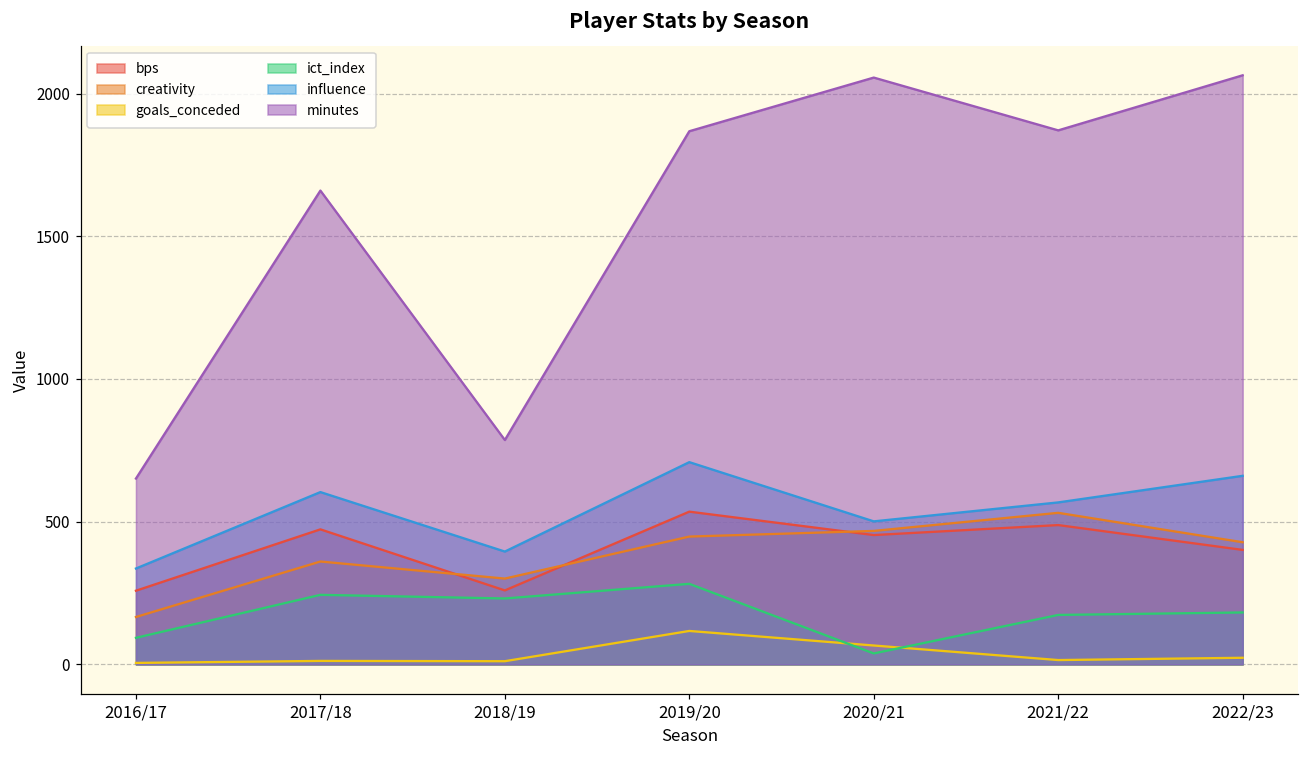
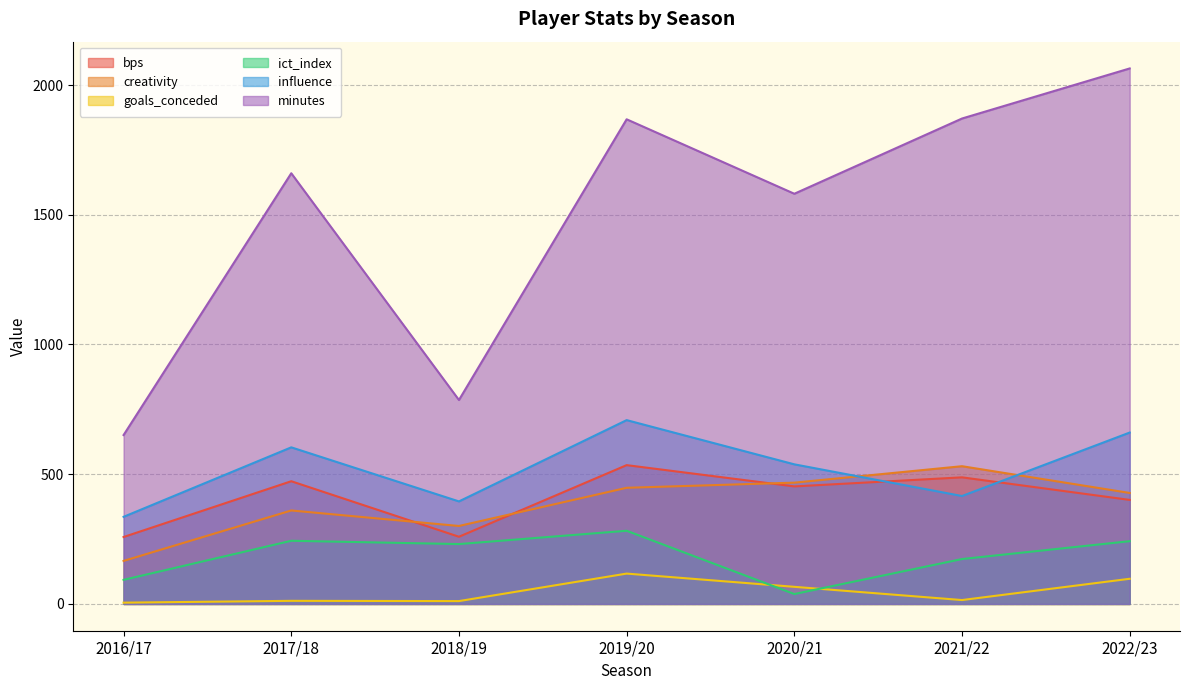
  {
    "goals_conceded": {
      "2016/17": 10,
      "2017/18": 10,
      "2018/19": 10,
      "2019/20": 120,
      "2020/21": 70,
      "2021/22": 20,
-     "2022/23": 20
+     "2022/23": 100
    },
    "ict_index": {
      "2016/17": 90,
      "2017/18": 240,
      "2018/19": 230,
      "2019/20": 280,
      "2020/21": 40,
      "2021/22": 170,
-     "2022/23": 180
+     "2022/23": 240
    },
    "influence": {
      "2016/17": 340,
      "2017/18": 600,
      "2018/19": 400,
      "2019/20": 710,
-     "2020/21": 500,
-     "2021/22": 570,
+     "2020/21": 540,
+     "2021/22": 420,
      "2022/23": 660
    },
    "minutes": {
      "2016/17": 650,
      "2017/18": 1660,
      "2018/19": 790,
      "2019/20": 1870,
-     "2020/21": 2060,
+     "2020/21": 1580,
      "2021/22": 1870,
      "2022/23": 2060
    }
  }
